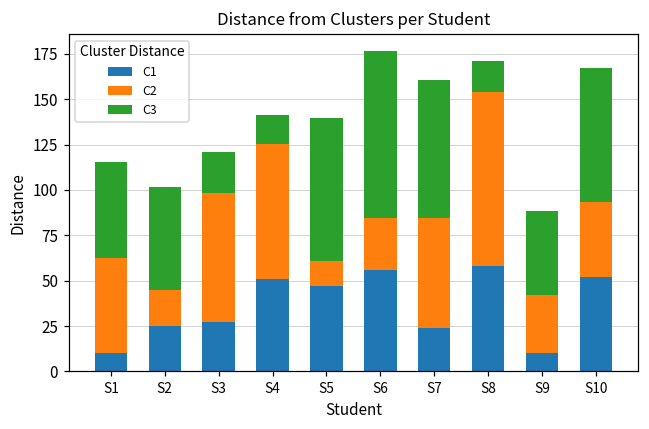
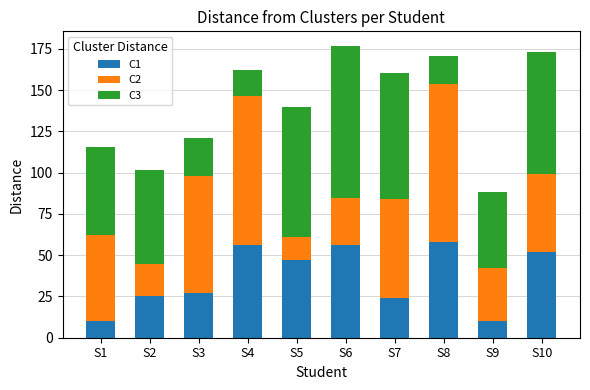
  {
    "C1": {
      "S1": 10,
      "S2": 25,
      "S3": 27,
-     "S4": 51,
+     "S4": 56,
      "S5": 47,
      "S6": 56,
      "S7": 24,
      "S8": 58,
      "S9": 10,
      "S10": 52
    },
    "C2": {
      "S1": 52,
      "S2": 20,
      "S3": 71,
-     "S4": 74,
+     "S4": 90,
      "S5": 14,
      "S6": 29,
      "S7": 60,
      "S8": 96,
      "S9": 32,
-     "S10": 41
+     "S10": 47
    },
    "C3": {
      "S1": 53,
      "S2": 57,
      "S3": 23,
      "S4": 16,
      "S5": 79,
      "S6": 92,
      "S7": 76,
      "S8": 17,
      "S9": 46,
      "S10": 74
    }
  }
